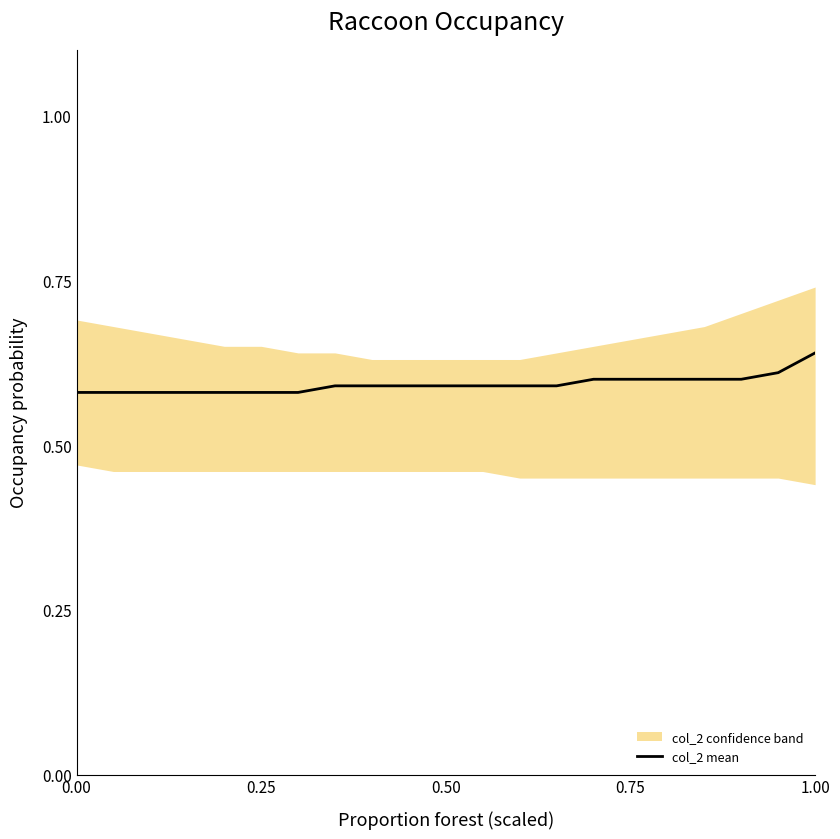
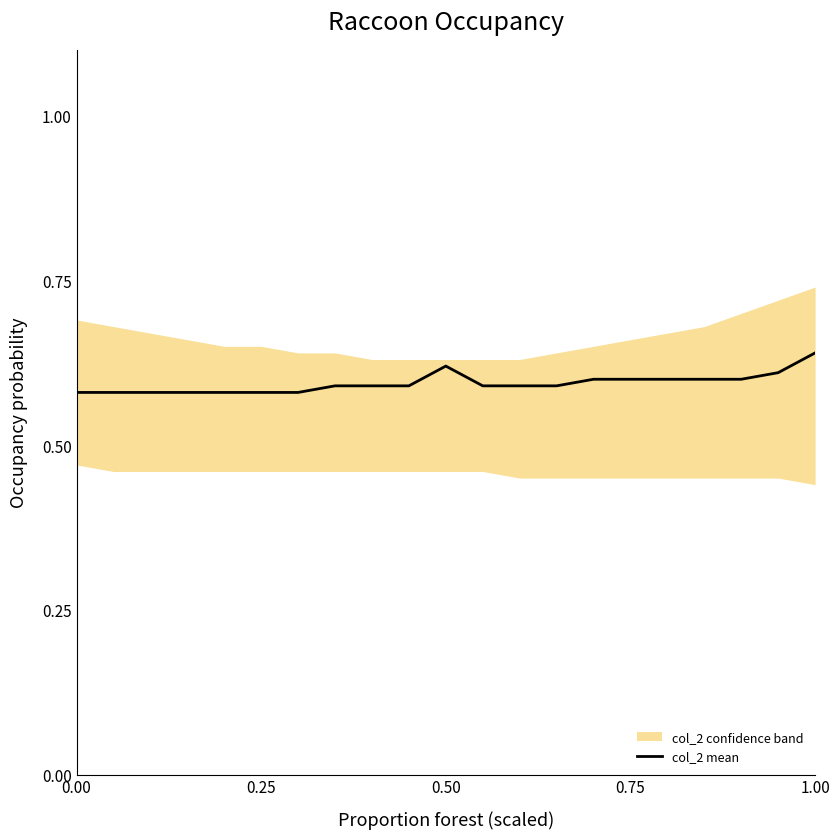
  {
    "col_2 mean": {
      "0.00": 0.58,
      "0.25": 0.58,
-     "0.50": 0.59,
+     "0.50": 0.62,
      "0.75": 0.60,
      "1.00": 0.64
    }
  }
